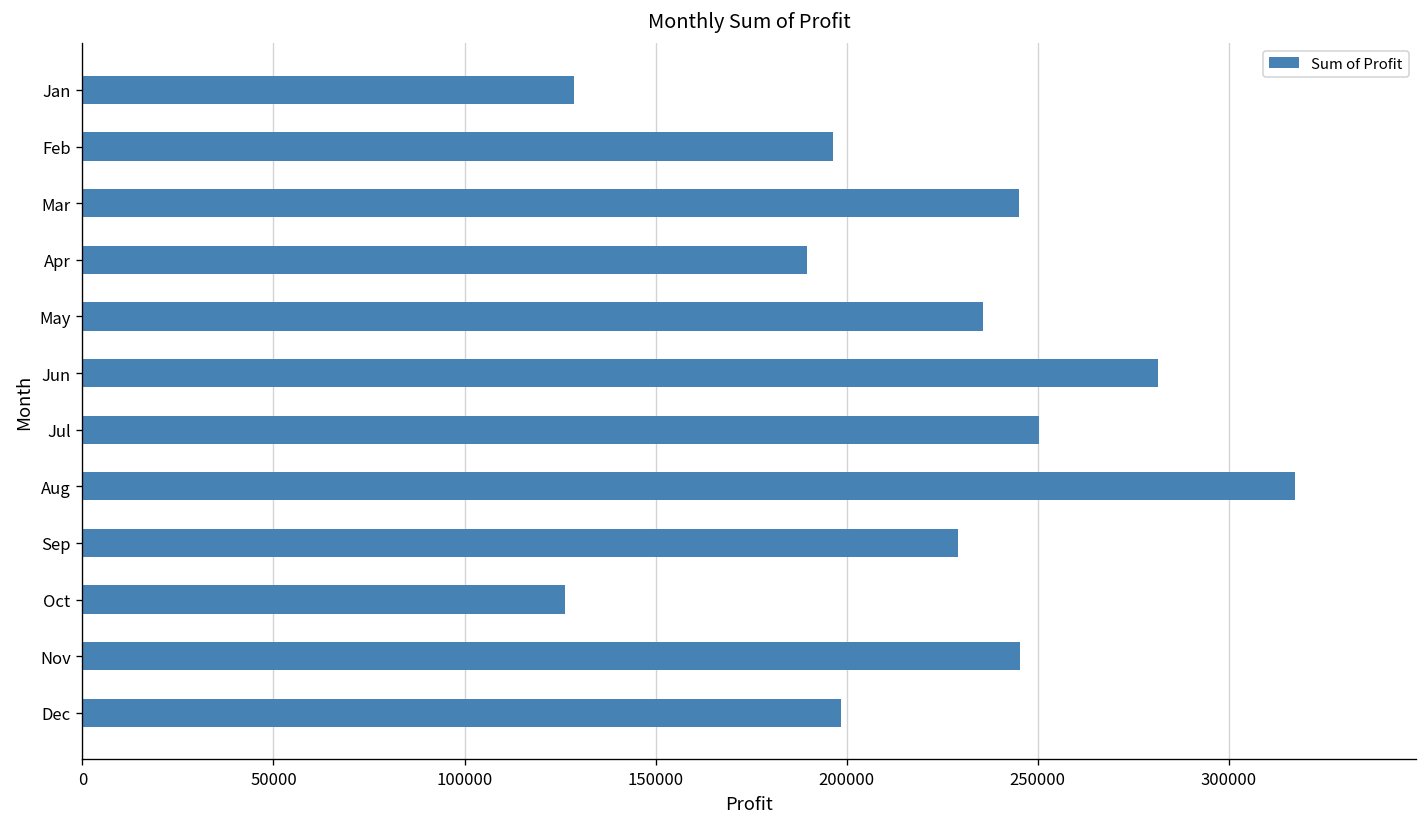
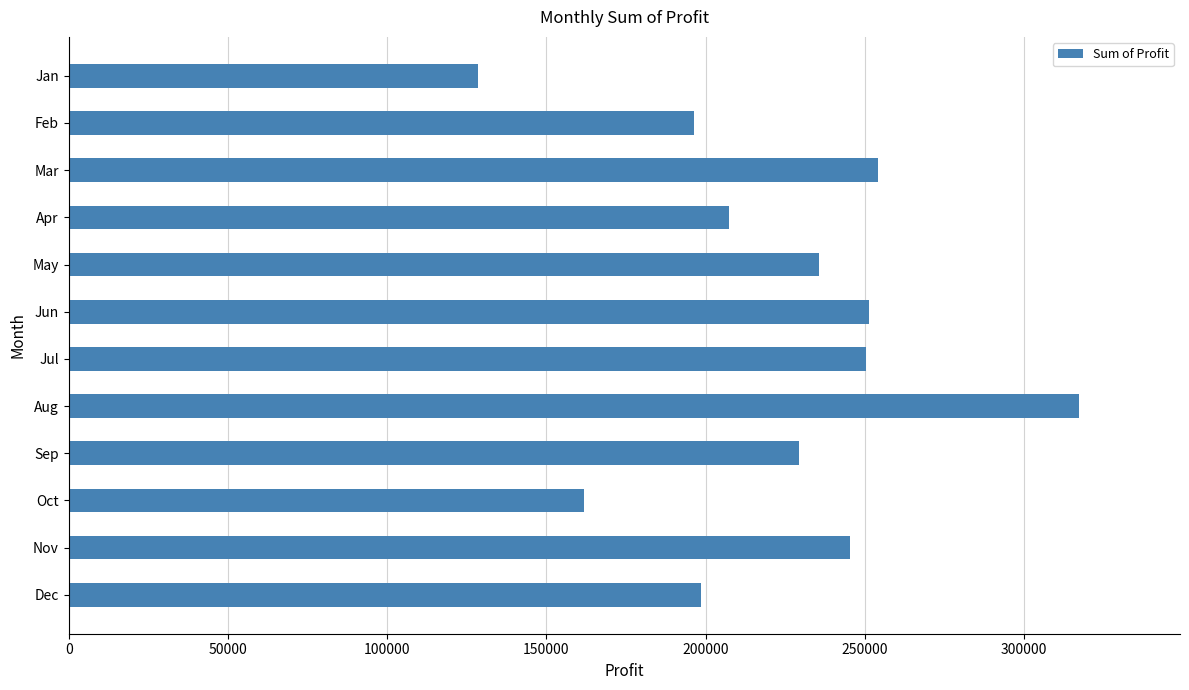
  {
    "Jan": 129000,
    "Feb": 196000,
-   "Mar": 245000,
-   "Apr": 190000,
+   "Mar": 254000,
+   "Apr": 207000,
    "May": 236000,
-   "Jun": 282000,
+   "Jun": 251000,
    "Jul": 250000,
    "Aug": 317000,
    "Sep": 229000,
-   "Oct": 126000,
+   "Oct": 162000,
    "Nov": 245000,
    "Dec": 198000
  }
